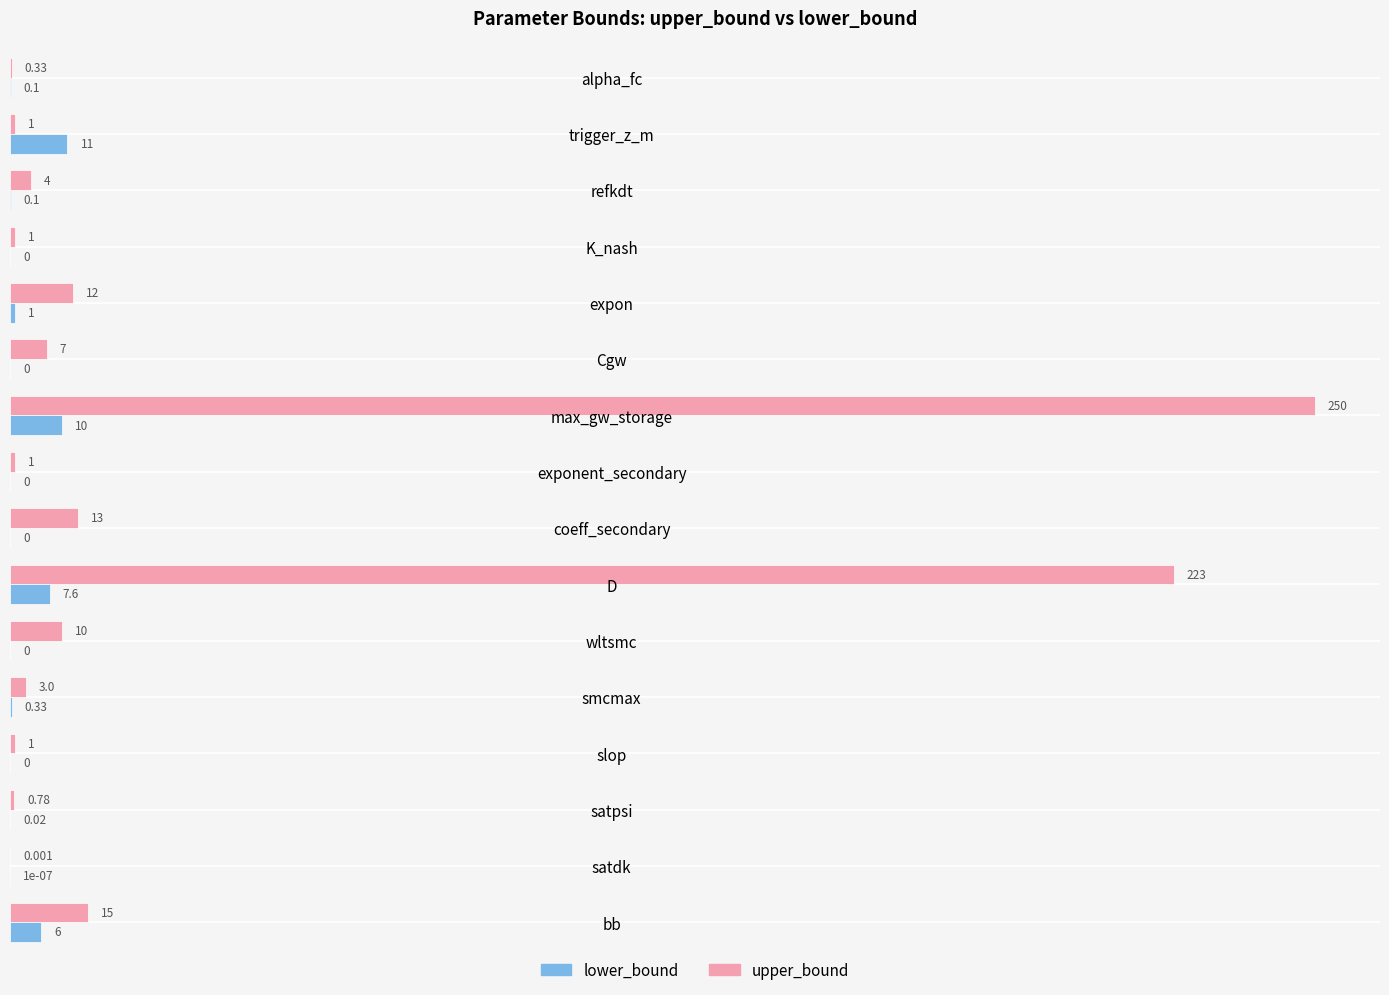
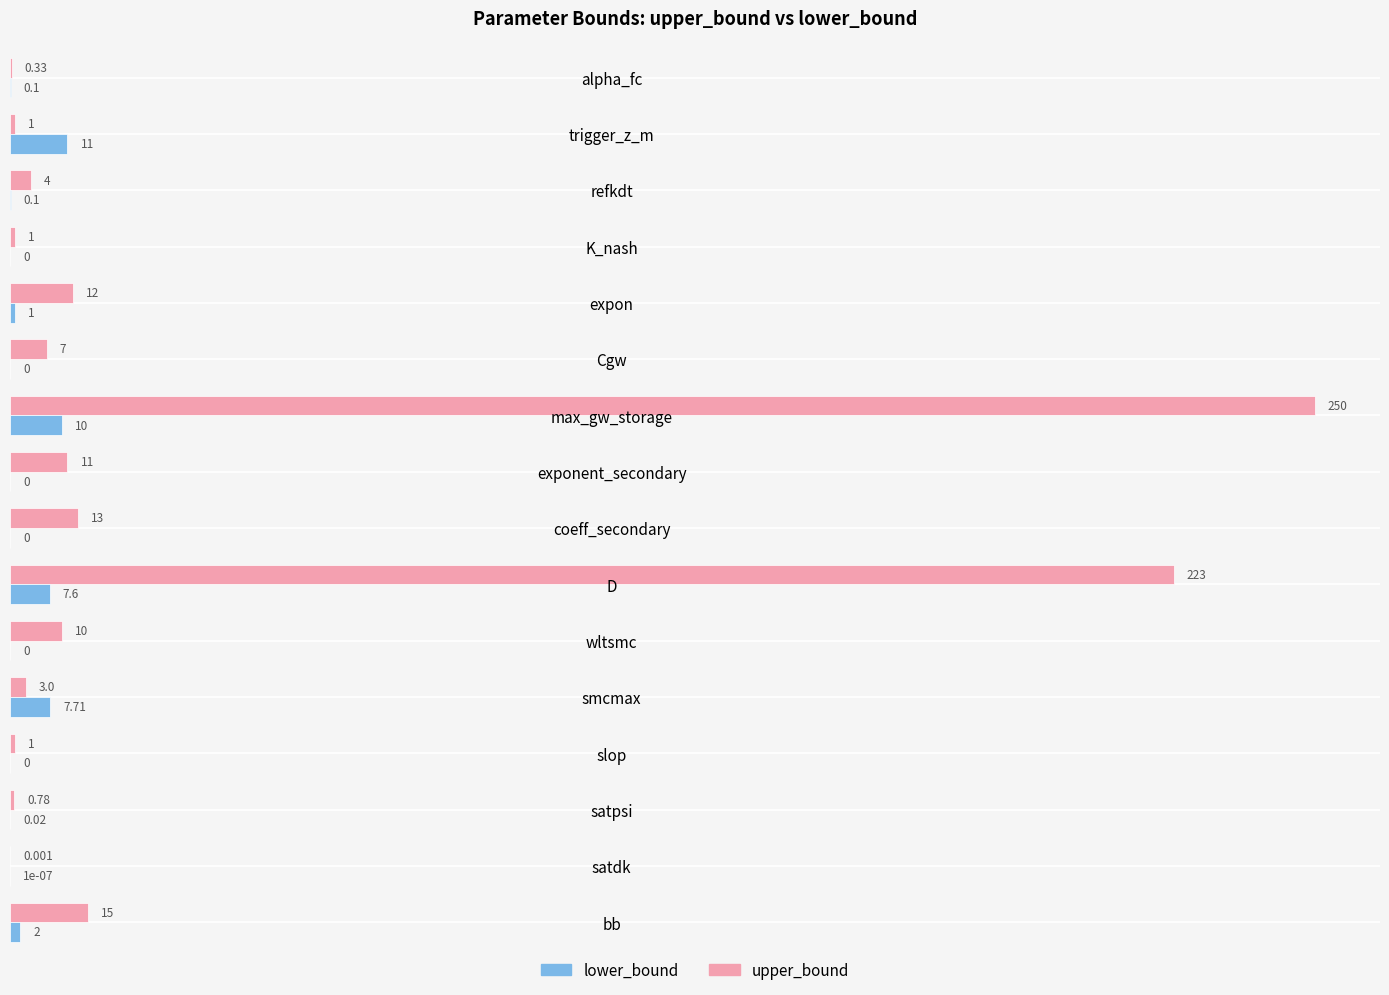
  {
    "upper_bound": {
      "alpha_fc": "0.33",
      "trigger_z_m": "1",
      "refkdt": "4",
      "K_nash": "1",
      "expon": "12",
      "Cgw": "7",
      "max_gw_storage": "250",
-     "exponent_secondary": "1",
+     "exponent_secondary": "11",
      "coeff_secondary": "13",
      "D": "223",
      "wltsmc": "10",
      "smcmax": "3.0",
      "slop": "1",
      "satpsi": "0.78",
      "satdk": "0.001",
      "bb": "15"
    },
    "lower_bound": {
      "alpha_fc": "0.1",
      "trigger_z_m": "11",
      "refkdt": "0.1",
      "K_nash": "0",
      "expon": "1",
      "Cgw": "0",
      "max_gw_storage": "10",
      "exponent_secondary": "0",
      "coeff_secondary": "0",
      "D": "7.6",
      "wltsmc": "0",
-     "smcmax": "0.33",
+     "smcmax": "7.71",
      "slop": "0",
      "satpsi": "0.02",
      "satdk": "1e-07",
-     "bb": "6"
+     "bb": "2"
    }
  }
